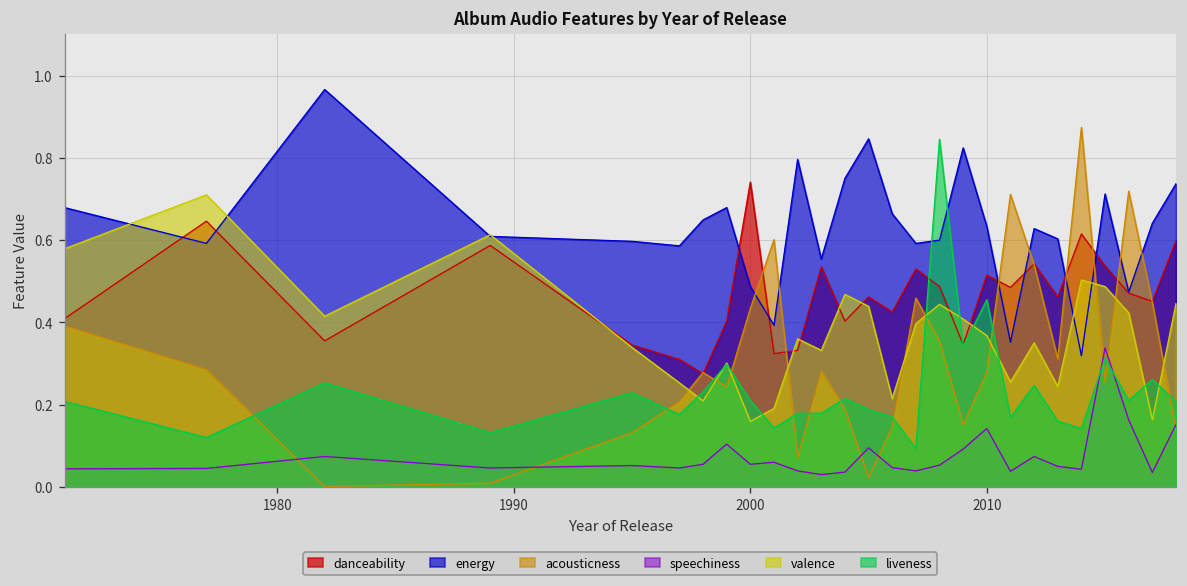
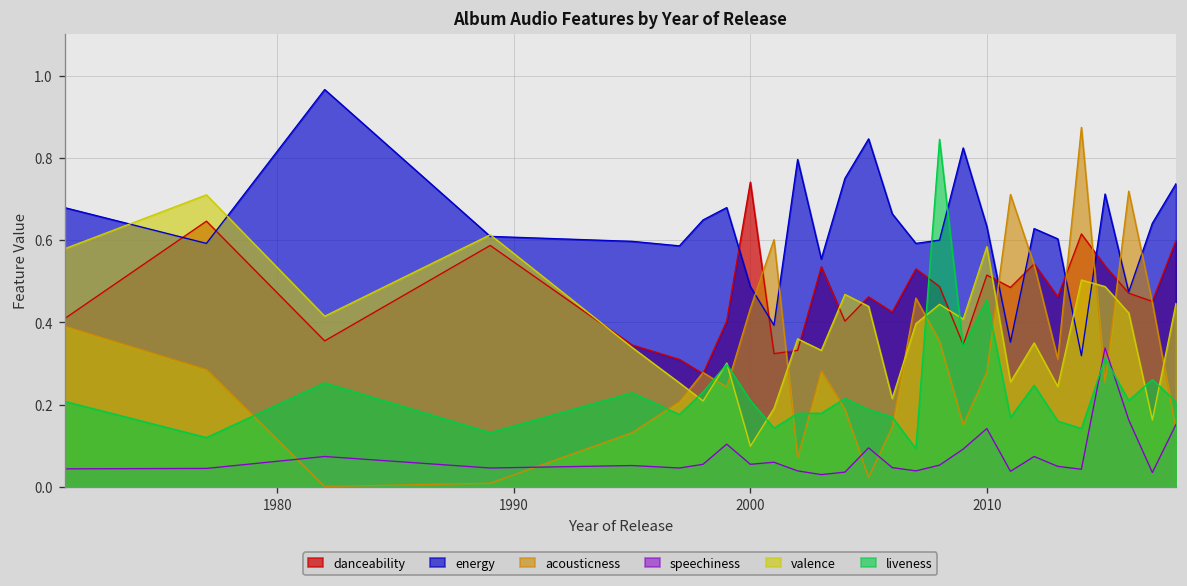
  {
    "danceability": {
      "2000": 0.74,
      "2010": 0.52
    },
    "energy": {
      "2000": 0.49,
      "2010": 0.63
    },
    "acousticness": {
      "2000": 0.43,
      "2010": 0.28
    },
    "speechiness": {
      "2000": 0.06,
      "2010": 0.14
    },
    "valence": {
-     "2000": 0.16,
-     "2010": 0.37
+     "2000": 0.10,
+     "2010": 0.58
    },
    "liveness": {
      "2000": 0.21,
      "2010": 0.46
    }
  }
